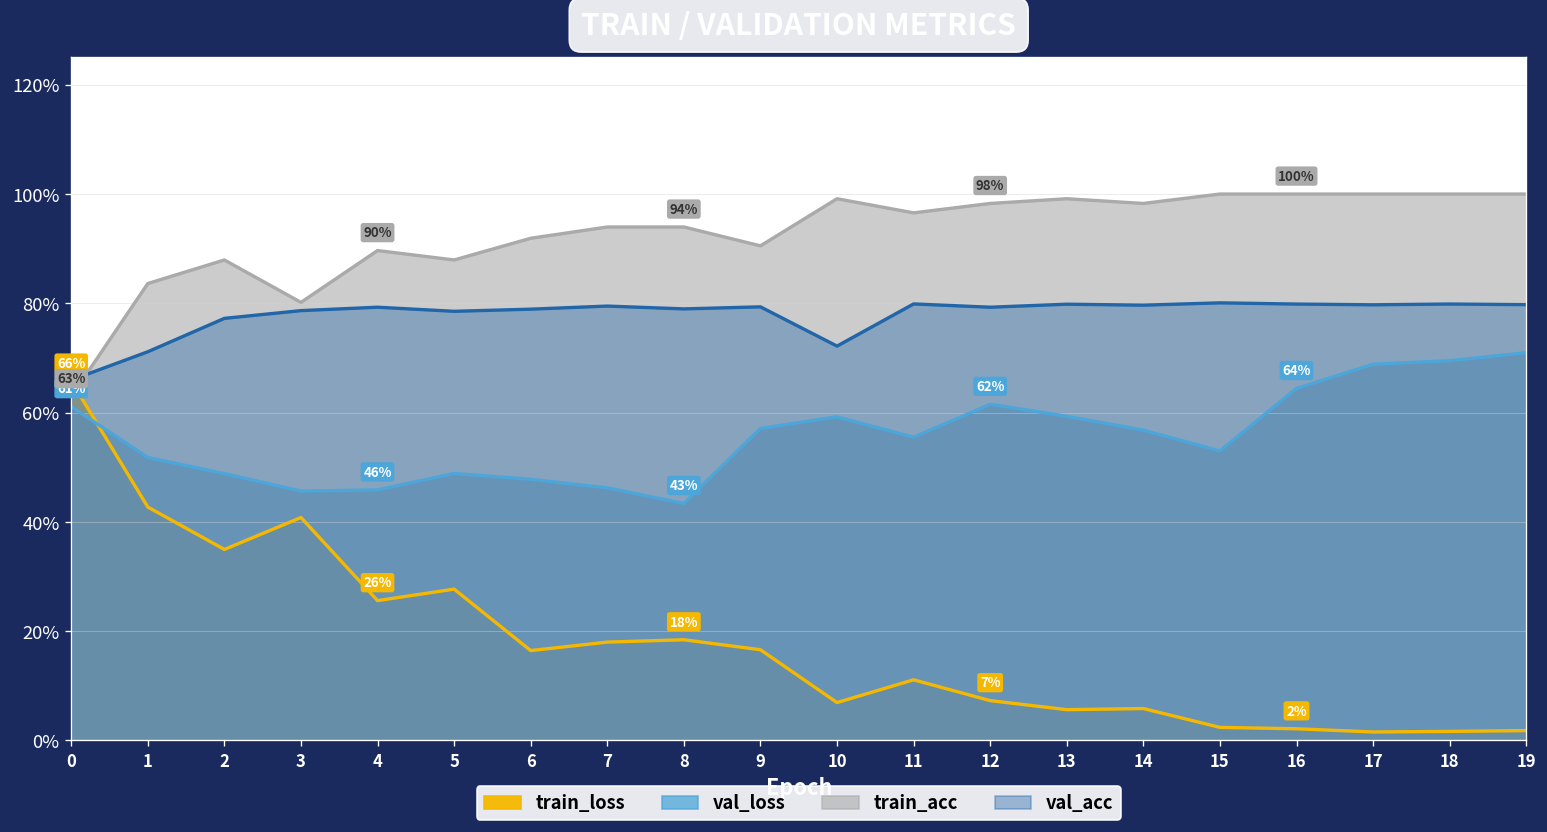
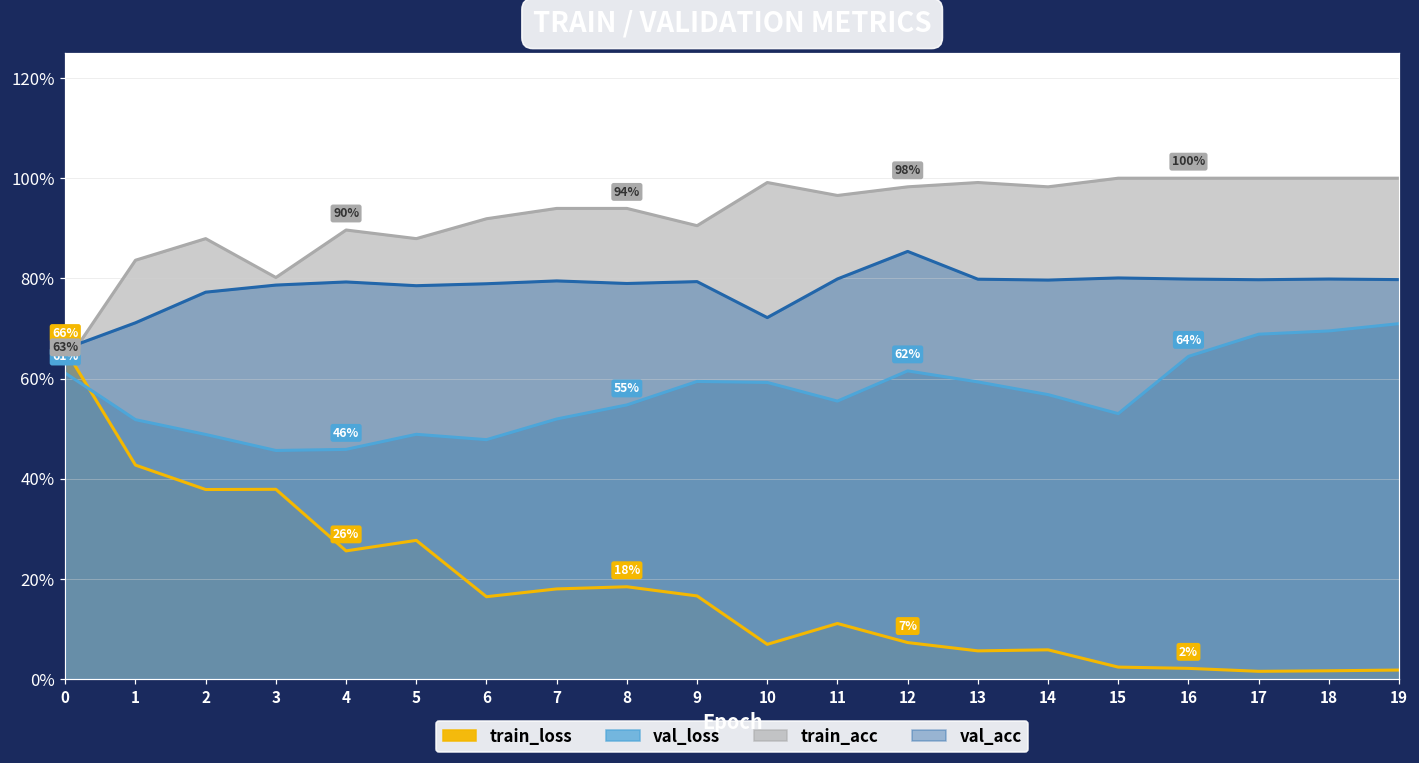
  {
    "train_loss": {
      "1": "43%",
-     "2": "35%",
-     "3": "41%",
+     "2": "38%",
+     "3": "38%",
      "5": "28%",
      "6": "16%",
      "7": "18%",
      "9": "17%",
      "10": "7%",
      "11": "11%",
      "13": "6%",
      "14": "6%",
      "15": "2%",
      "17": "2%",
      "18": "2%",
      "19": "2%"
    },
    "val_loss": {
-     "7": "46%",
-     "8": "43%",
-     "9": "57%"
+     "7": "52%",
+     "8": "55%",
+     "9": "59%"
    },
    "train_acc": {
      "1": "84%",
      "2": "88%",
      "3": "80%",
      "5": "88%",
      "6": "92%",
      "7": "94%",
      "9": "91%",
      "10": "99%",
      "11": "97%",
      "13": "99%",
      "14": "98%",
      "15": "100%",
      "17": "100%",
      "18": "100%",
      "19": "100%"
    },
    "val_acc": {
      "1": "71%",
      "2": "77%",
      "3": "79%",
      "4": "79%",
      "5": "79%",
      "6": "79%",
      "7": "79%",
      "8": "79%",
      "9": "79%",
      "10": "72%",
      "11": "80%",
-     "12": "79%",
+     "12": "85%",
      "13": "80%",
      "14": "80%",
      "15": "80%",
      "16": "80%",
      "17": "80%",
      "18": "80%",
      "19": "80%"
    }
  }
